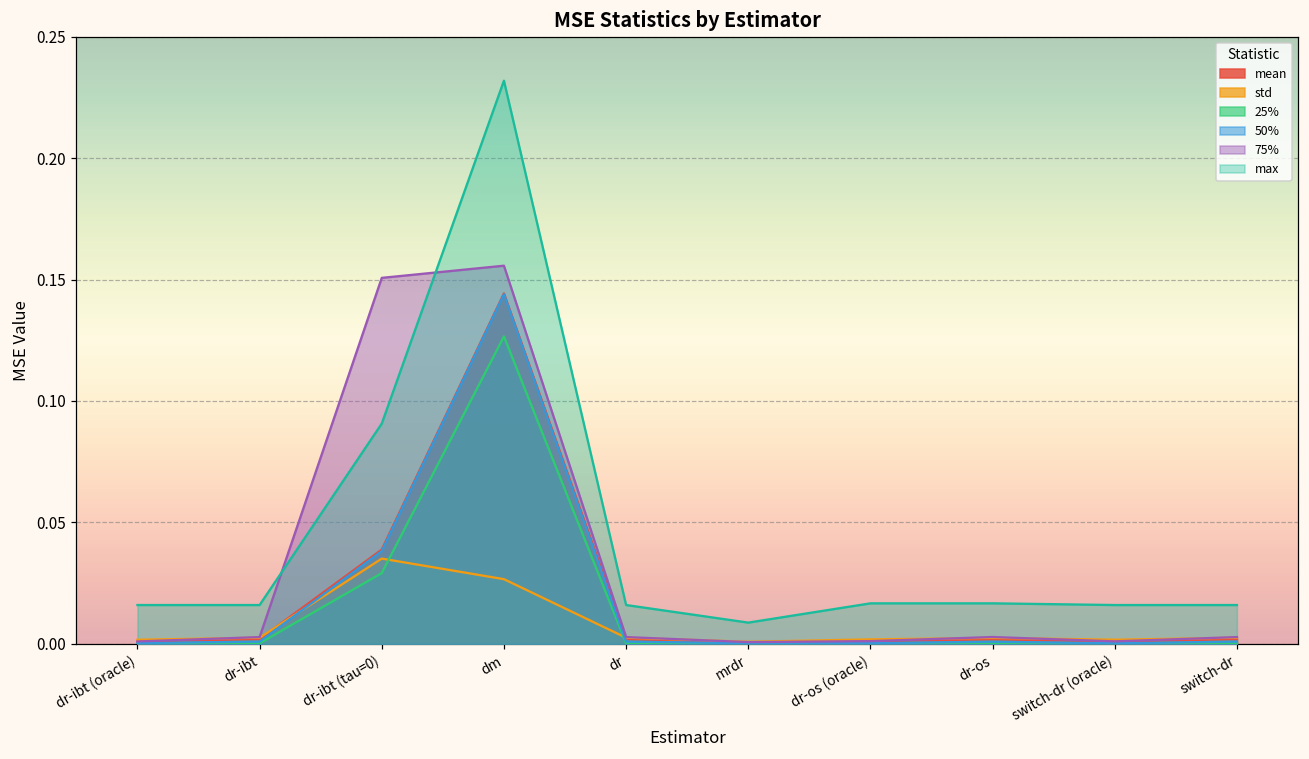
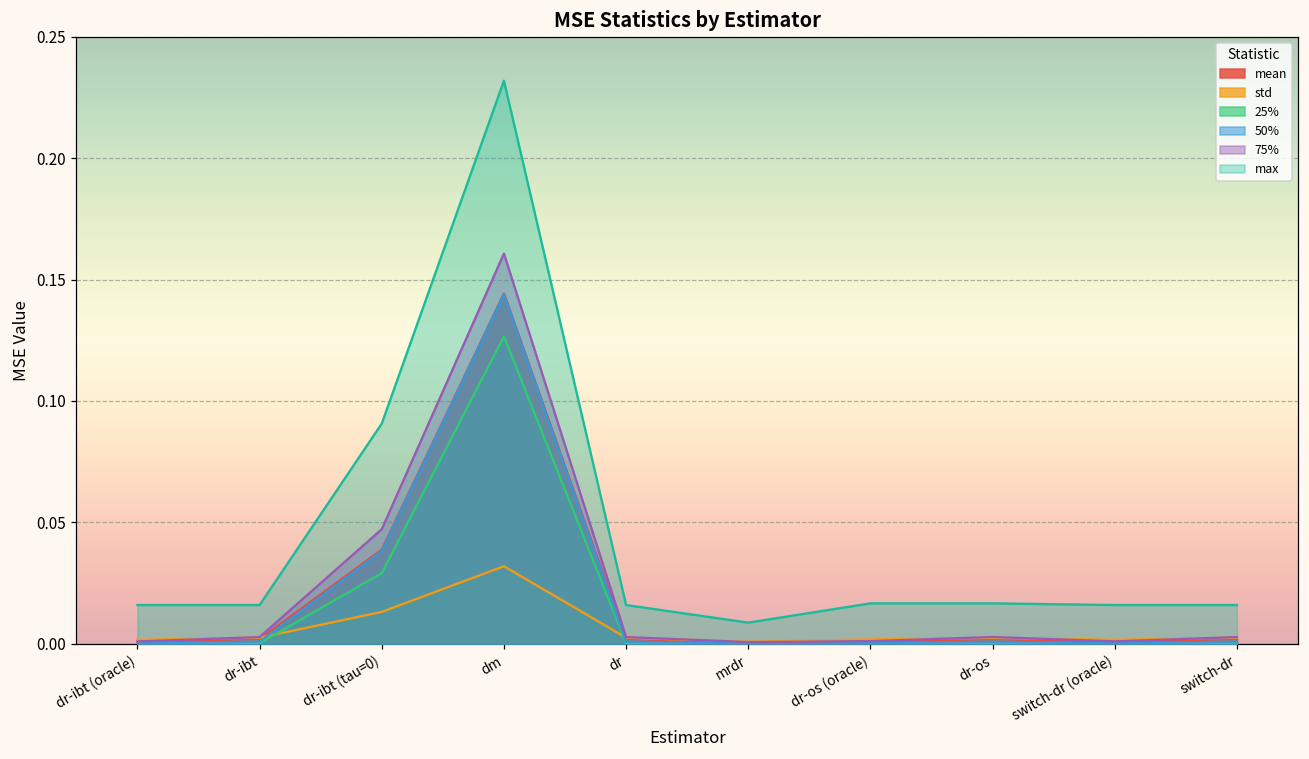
  {
    "std": {
-     "dr-ibt (tau=0)": 0.035,
-     "dm": 0.027
+     "dr-ibt (tau=0)": 0.013,
+     "dm": 0.032
    },
    "75%": {
-     "dr-ibt (tau=0)": 0.151,
-     "dm": 0.156
+     "dr-ibt (tau=0)": 0.047,
+     "dm": 0.161
    }
  }
